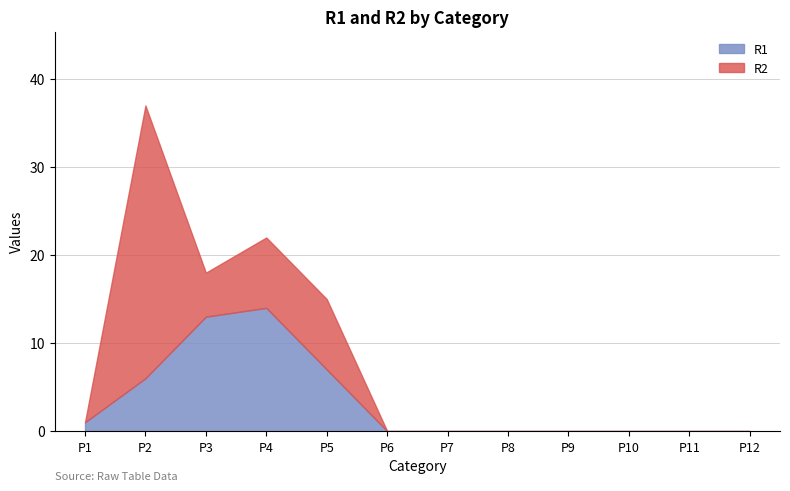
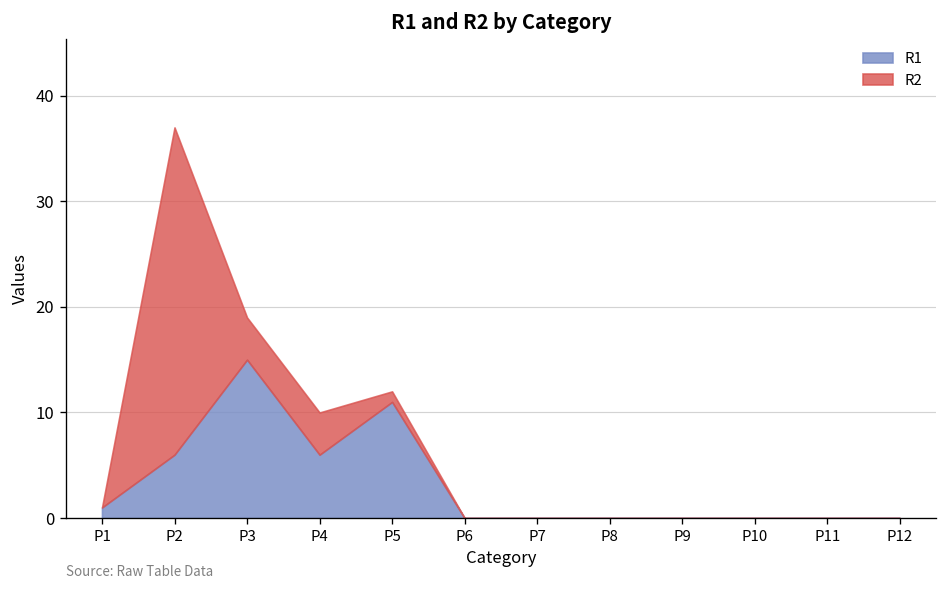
  {
    "R1": {
      "P2": 6,
-     "P3": 13,
-     "P4": 14,
-     "P5": 7
+     "P3": 15,
+     "P4": 6,
+     "P5": 11
    },
    "R2": {
      "P2": 31,
-     "P3": 5,
-     "P4": 8,
-     "P5": 8
+     "P3": 4,
+     "P4": 4,
+     "P5": 1
    }
  }
